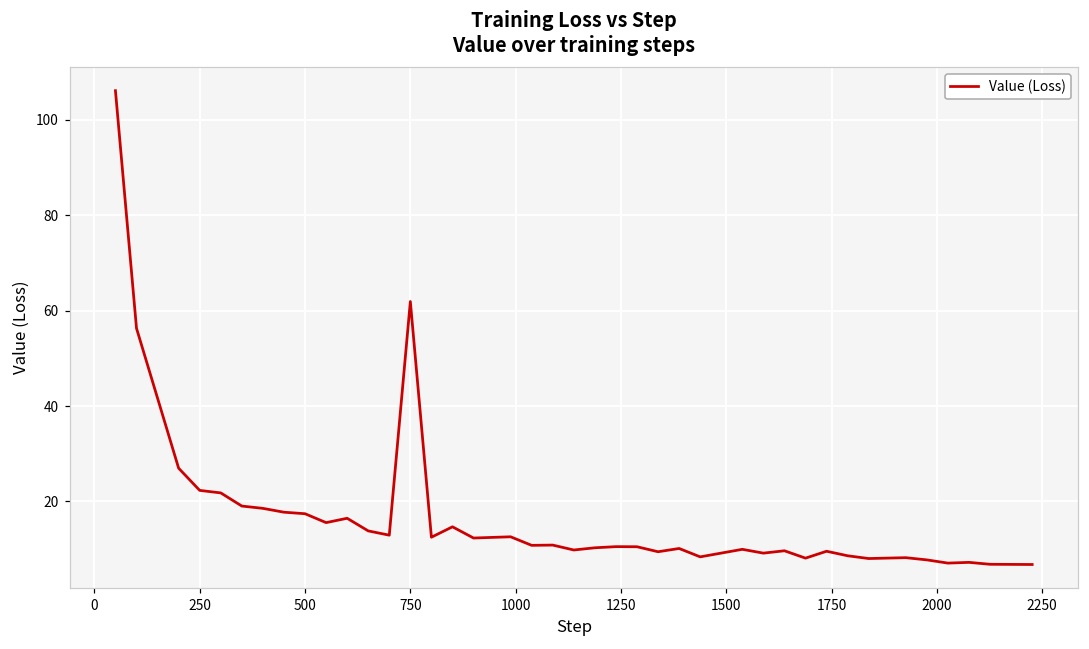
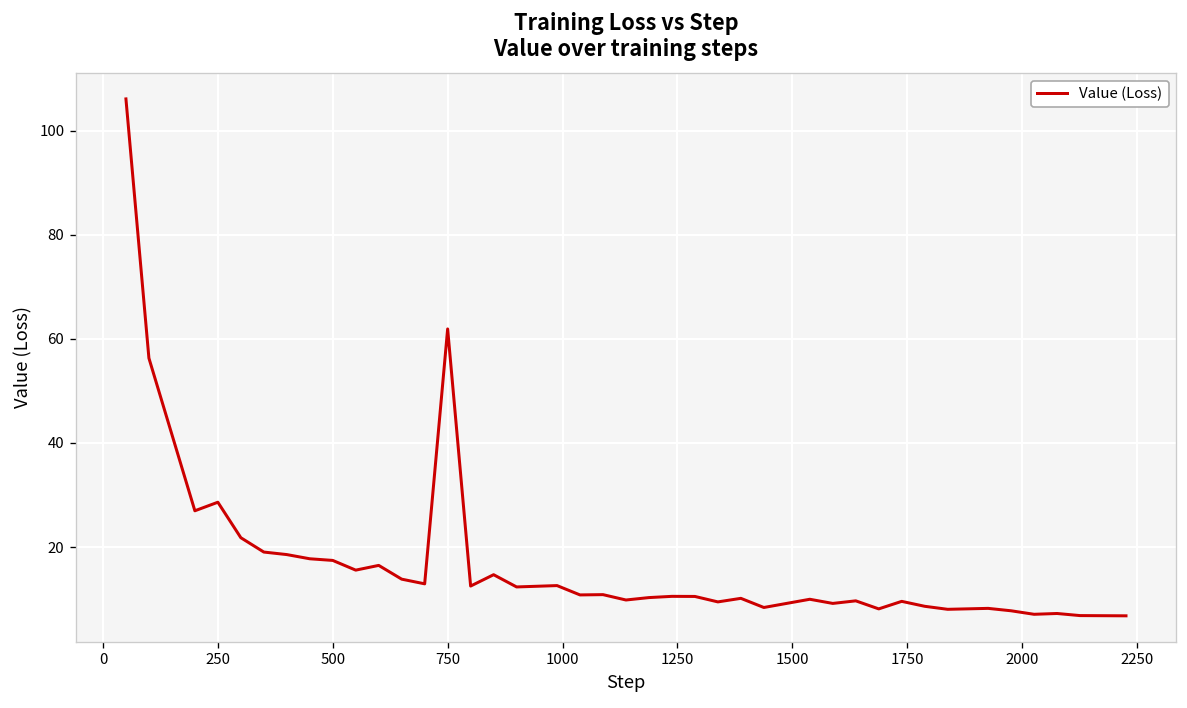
  {
-   "250": 22,
+   "250": 29,
    "500": 17,
    "750": 62
  }
